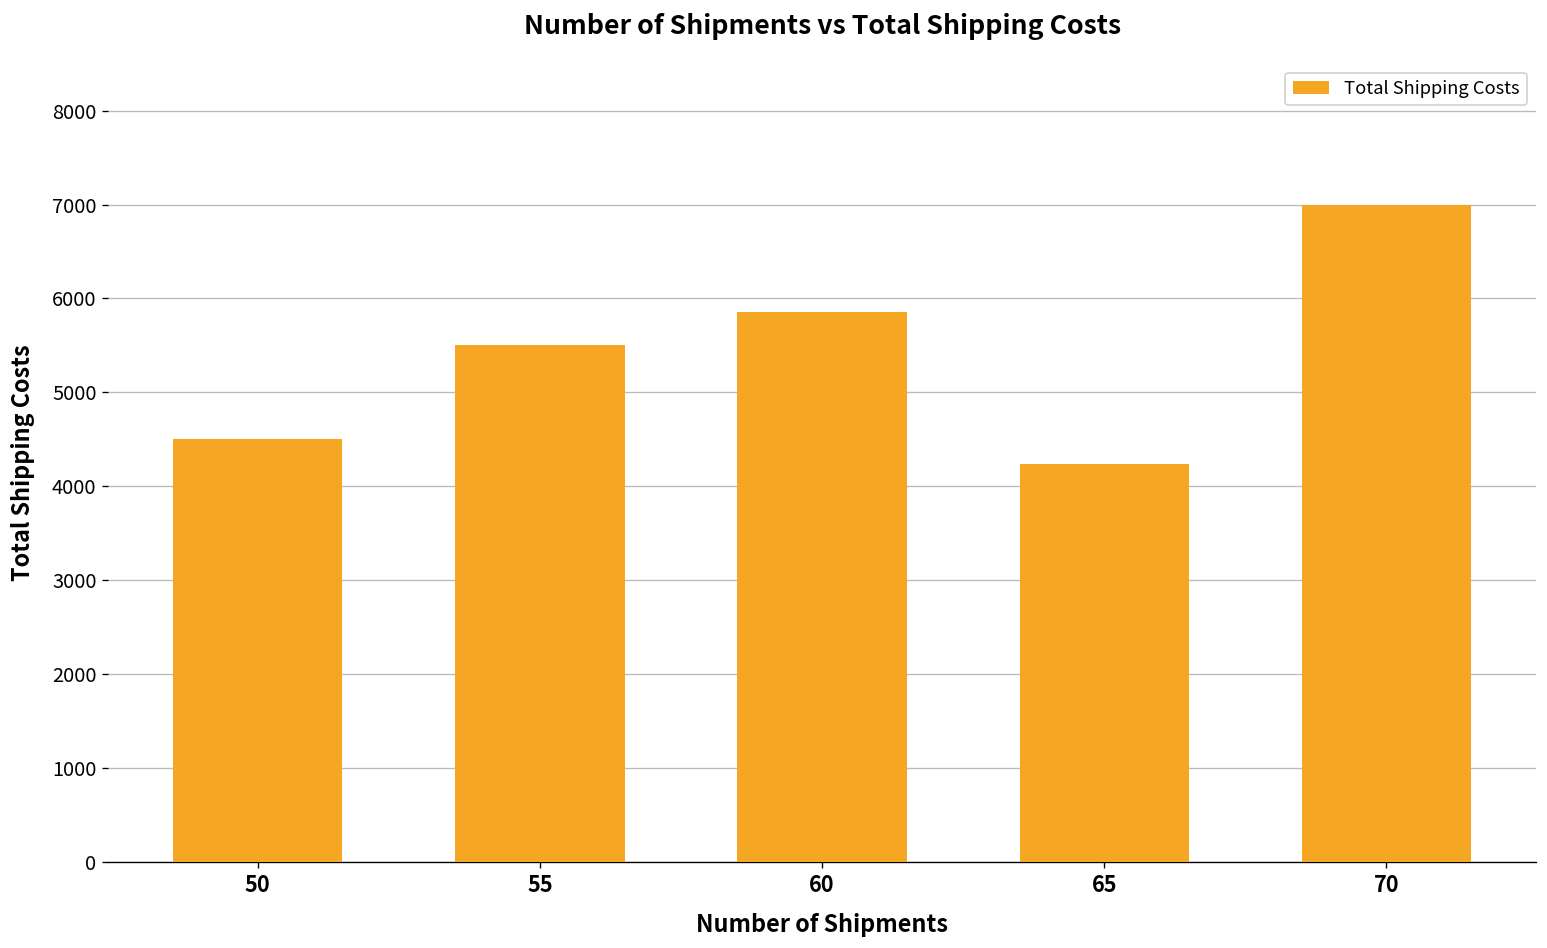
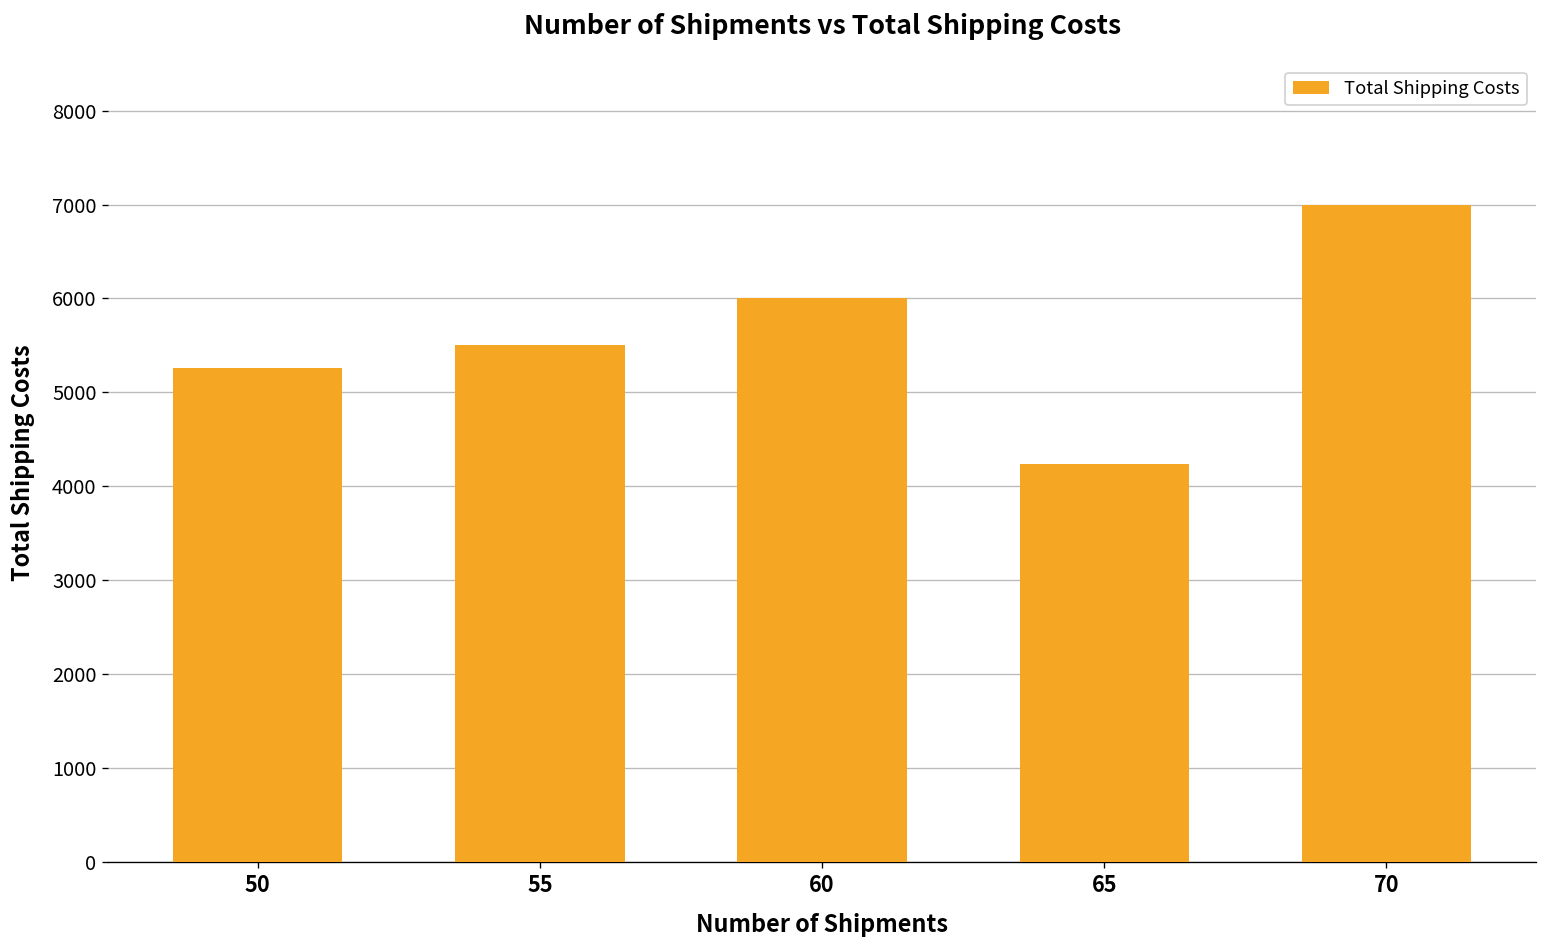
  {
-   "50": 4500,
+   "50": 5300,
    "55": 5500,
-   "60": 5900,
+   "60": 6000,
    "65": 4200,
    "70": 7000
  }
